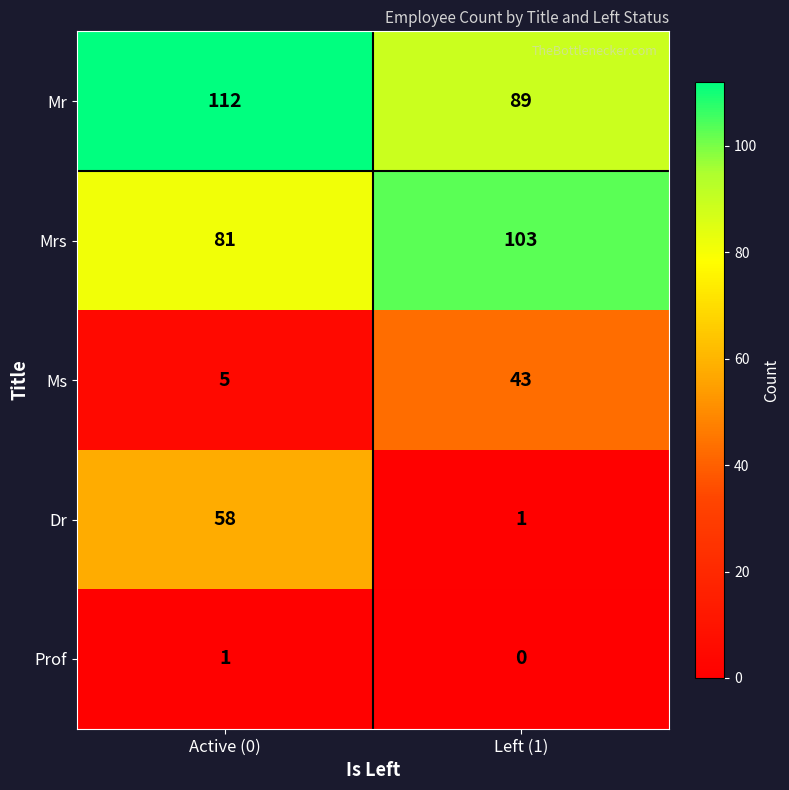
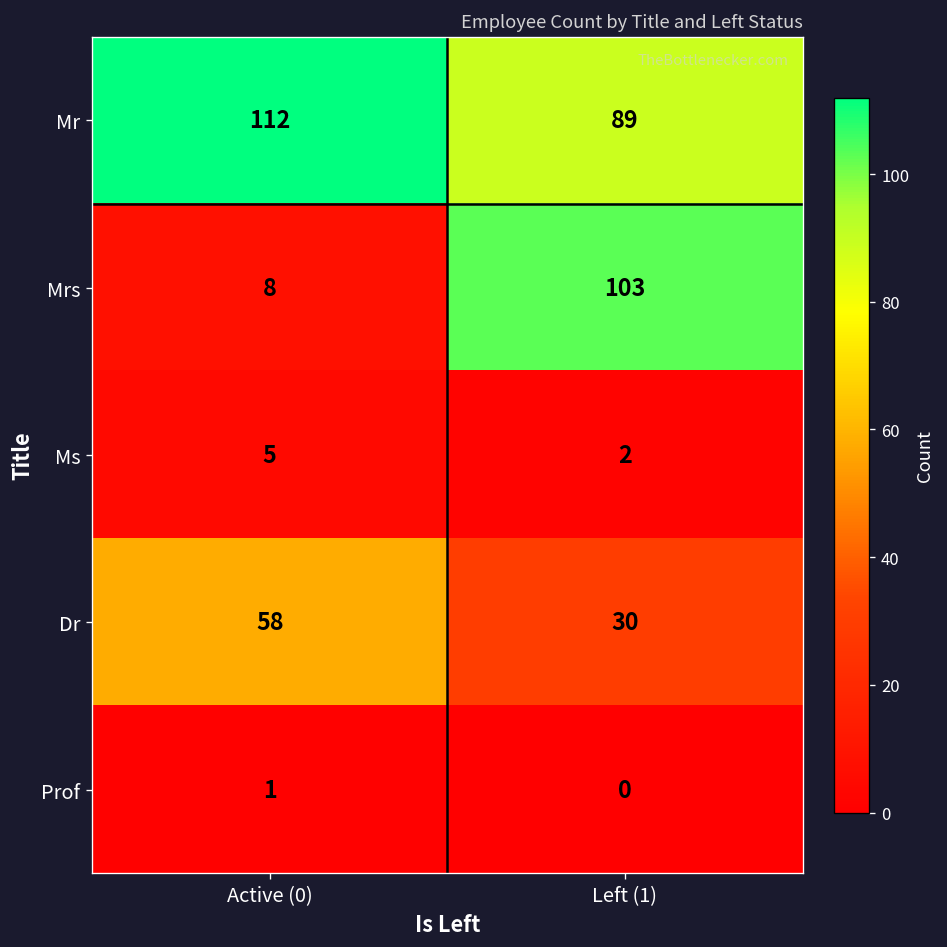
  {
    "Mr": {
      "Active (0)": 112
    },
    "Mrs": {
-     "Active (0)": 81,
+     "Active (0)": 8,
      "Left (1)": 103
    },
    "Ms": {
      "Active (0)": 5,
-     "Left (1)": 43
+     "Left (1)": 2
    },
    "Dr": {
      "Active (0)": 58,
-     "Left (1)": 1
+     "Left (1)": 30
    },
    "Prof": {
      "Active (0)": 1,
      "Left (1)": 0
    }
  }
